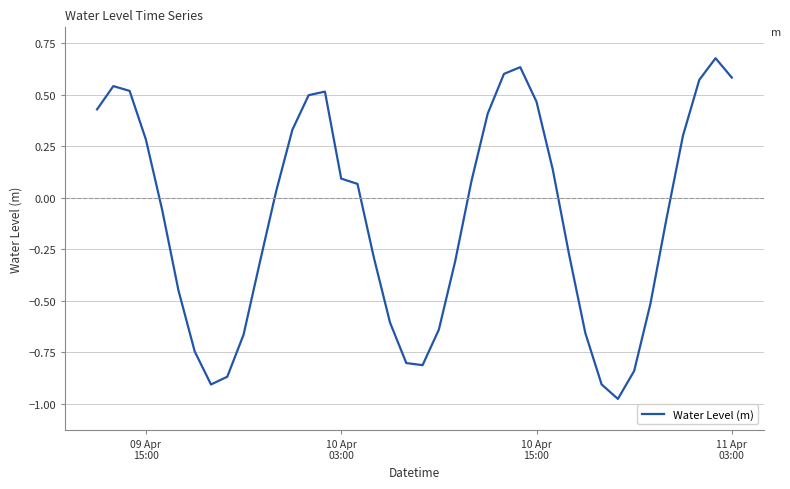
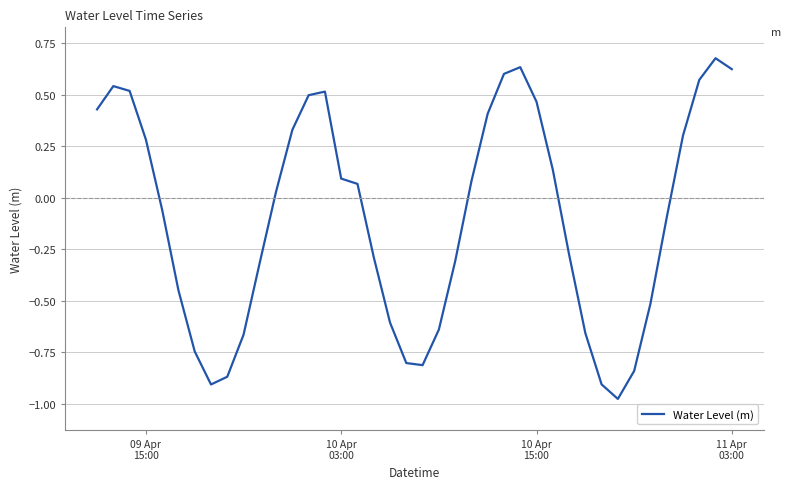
  {
    "09 Apr 15:00": 0.28,
    "10 Apr 03:00": 0.09,
    "10 Apr 15:00": 0.47,
-   "11 Apr 03:00": 0.58
+   "11 Apr 03:00": 0.62
  }
